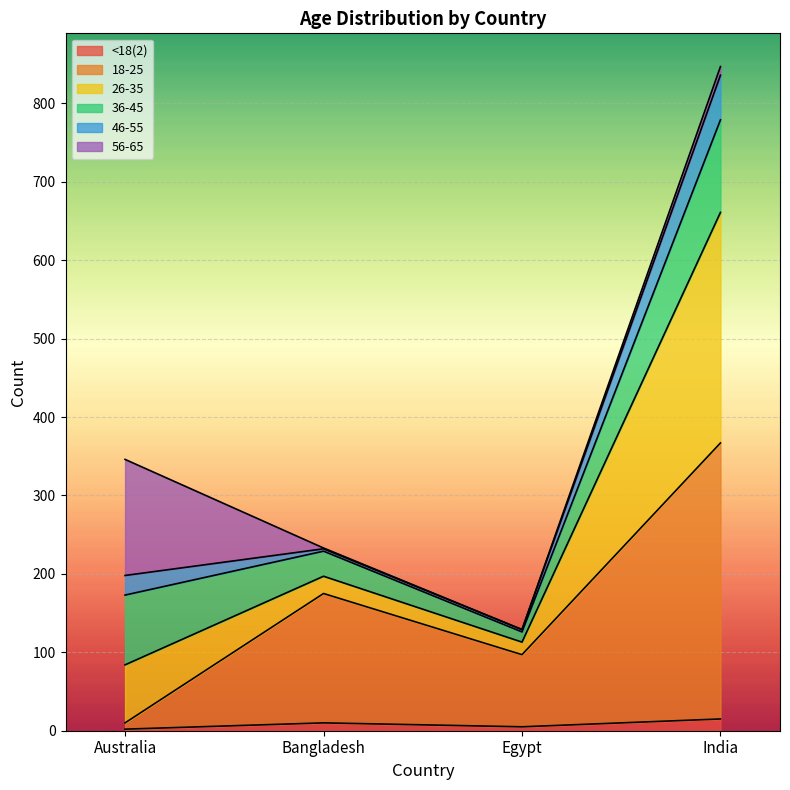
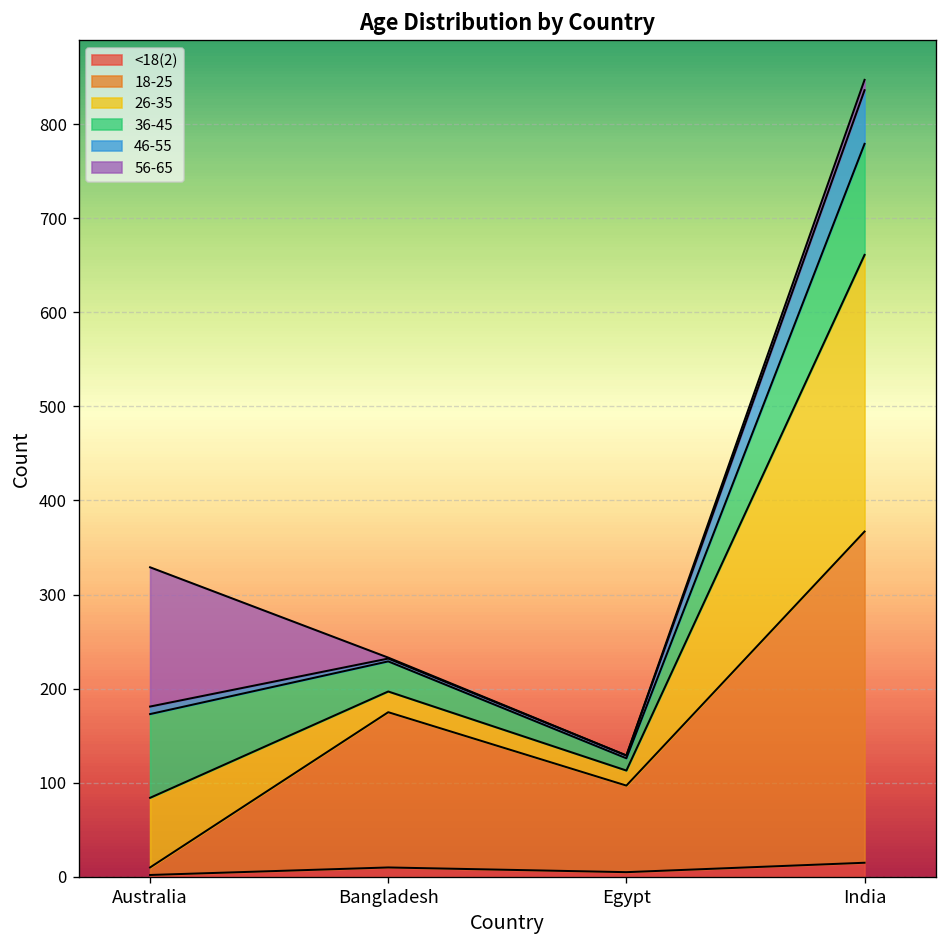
  {
    "26-35": {
      "Australia": 70,
      "Bangladesh": 20,
      "Egypt": 20,
      "India": 290
    },
    "36-45": {
      "Australia": 90,
      "India": 120
    },
    "46-55": {
-     "Australia": 30,
+     "Australia": 10,
      "India": 60
    },
    "56-65": {
      "Australia": 150,
      "India": 10
    }
  }
